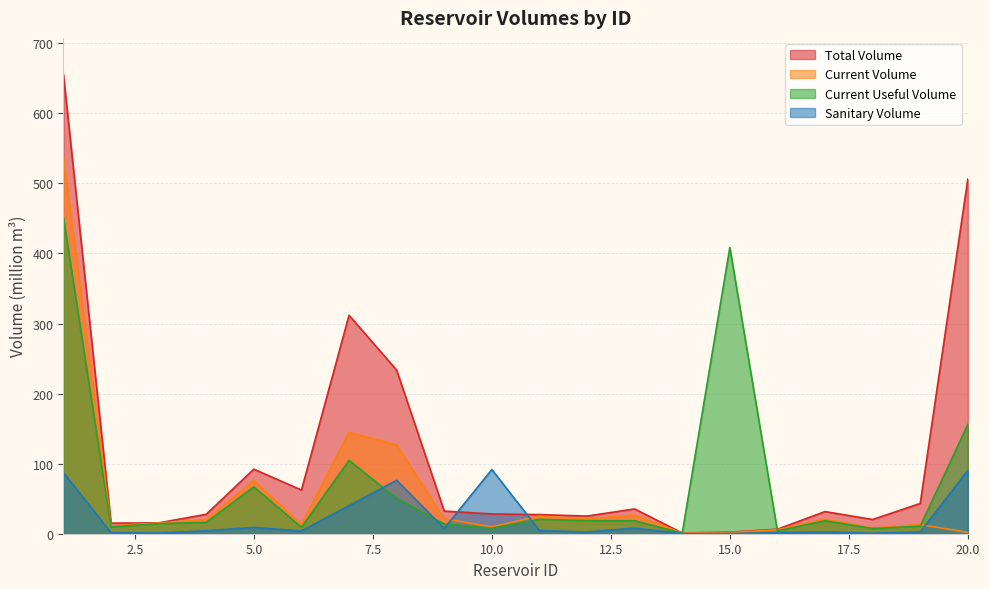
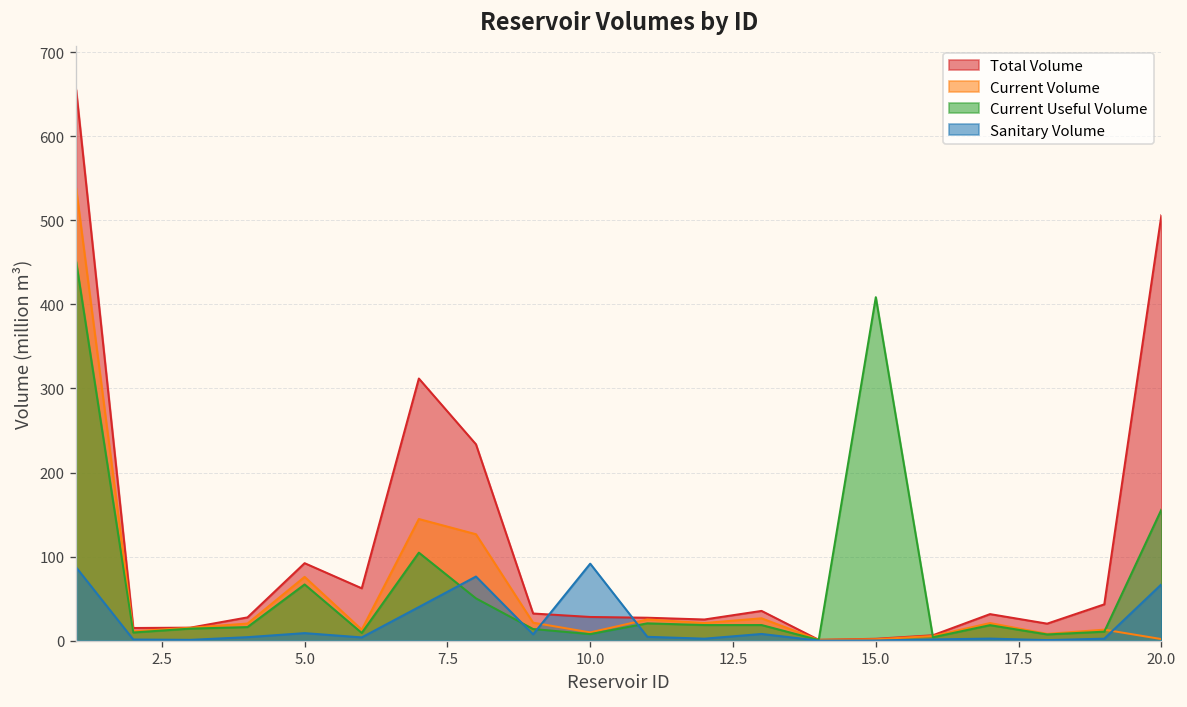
  {
    "Total Volume": {
      "5.0": 90,
      "10.0": 30,
      "20.0": 510
    },
    "Current Volume": {
      "5.0": 80,
      "20.0": 0
    },
    "Current Useful Volume": {
      "5.0": 70,
      "15.0": 410,
      "20.0": 160
    },
    "Sanitary Volume": {
      "5.0": 10,
      "10.0": 90,
-     "20.0": 90
+     "20.0": 70
    }
  }
